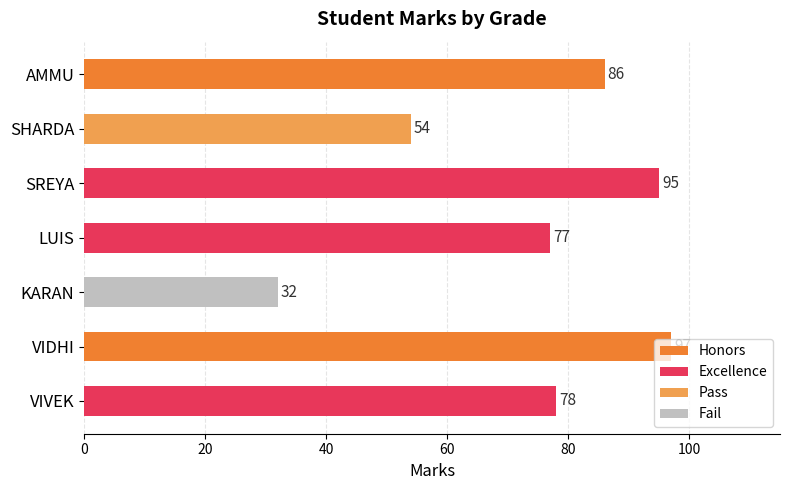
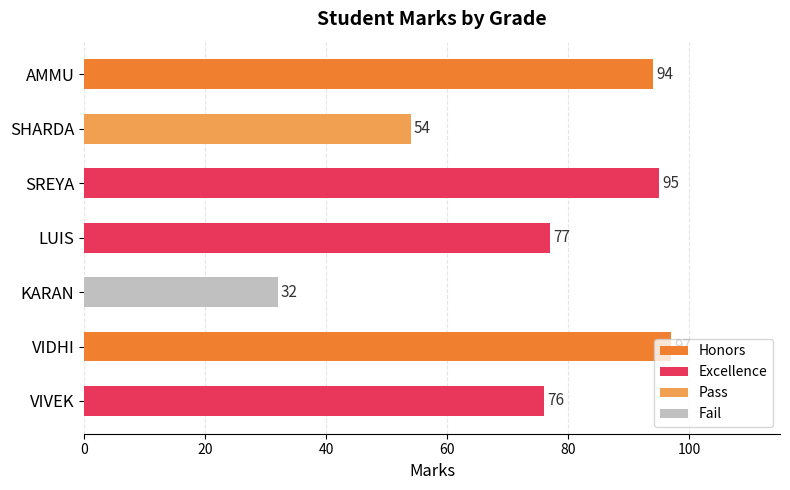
  {
-   "AMMU": 86,
+   "AMMU": 94,
    "SHARDA": 54,
    "SREYA": 95,
    "LUIS": 77,
    "KARAN": 32,
-   "VIVEK": 78
+   "VIVEK": 76
  }
